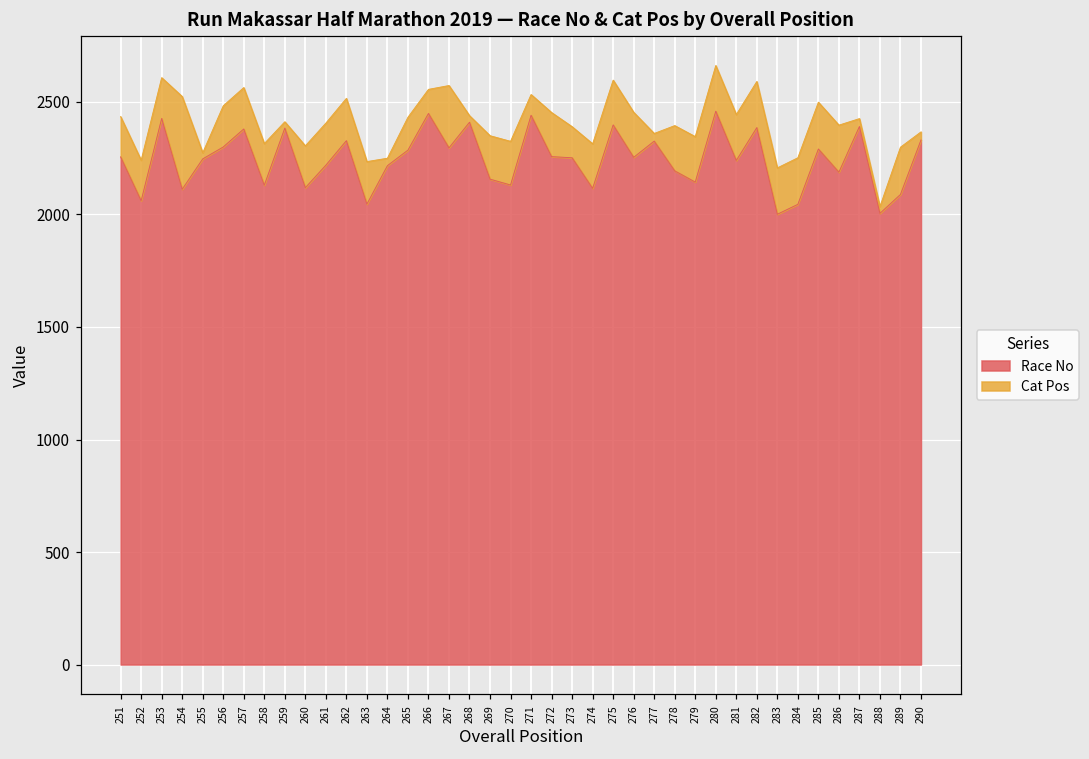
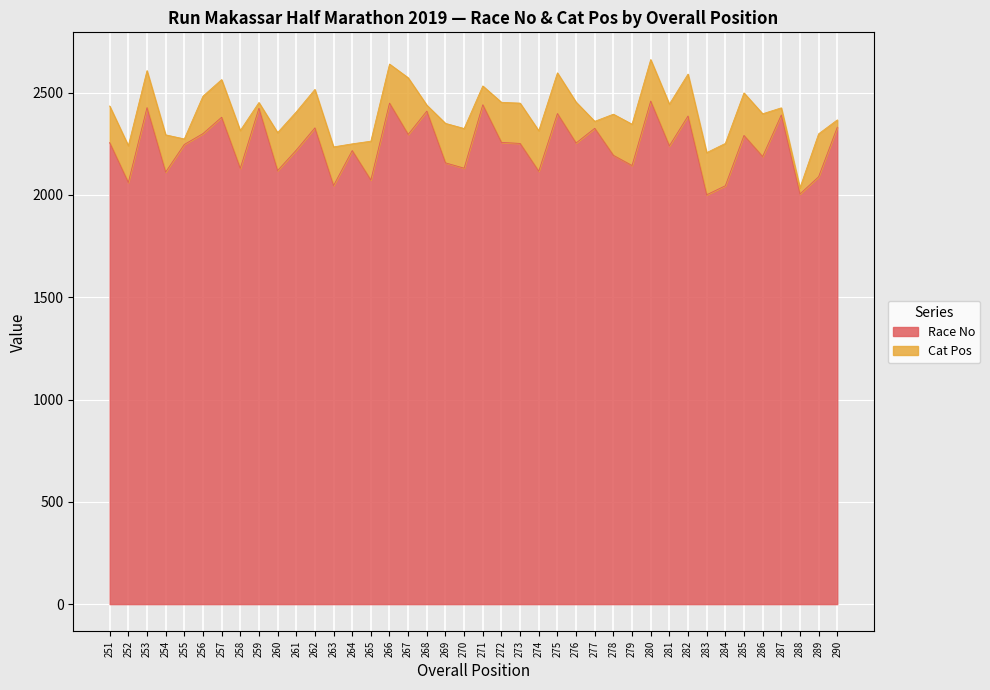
  {
    "Race No": {
      "251": 2260,
      "252": 2060,
      "253": 2430,
      "254": 2110,
      "255": 2250,
      "256": 2300,
      "257": 2380,
      "258": 2130,
-     "259": 2380,
+     "259": 2420,
      "260": 2120,
      "261": 2220,
      "262": 2330,
      "263": 2050,
      "264": 2220,
-     "265": 2290,
+     "265": 2070,
      "266": 2450,
      "267": 2300,
      "268": 2410,
      "269": 2160,
      "270": 2130,
      "271": 2440,
      "272": 2260,
      "273": 2250,
      "274": 2120,
      "275": 2400,
      "276": 2250,
      "277": 2330,
      "278": 2190,
      "279": 2140,
      "280": 2460,
      "281": 2240,
      "282": 2390,
      "283": 2000,
      "284": 2050,
      "285": 2290,
      "286": 2190,
      "287": 2390,
      "288": 2010,
      "289": 2090,
      "290": 2330
    },
    "Cat Pos": {
      "251": 180,
      "252": 180,
      "253": 180,
-     "254": 410,
+     "254": 180,
      "255": 30,
      "256": 180,
      "257": 180,
      "258": 190,
      "259": 30,
      "260": 190,
      "261": 190,
      "262": 190,
      "263": 190,
      "264": 30,
-     "265": 150,
-     "266": 110,
+     "265": 190,
+     "266": 190,
      "267": 280,
      "268": 30,
      "269": 190,
      "270": 190,
      "271": 90,
      "272": 200,
-     "273": 140,
+     "273": 200,
      "274": 200,
      "275": 200,
      "276": 200,
      "277": 30,
      "278": 200,
      "279": 200,
      "280": 200,
      "281": 200,
      "282": 210,
      "283": 210,
      "284": 210,
      "285": 210,
      "286": 210,
      "287": 40,
      "288": 30,
      "289": 210,
      "290": 40
    }
  }
